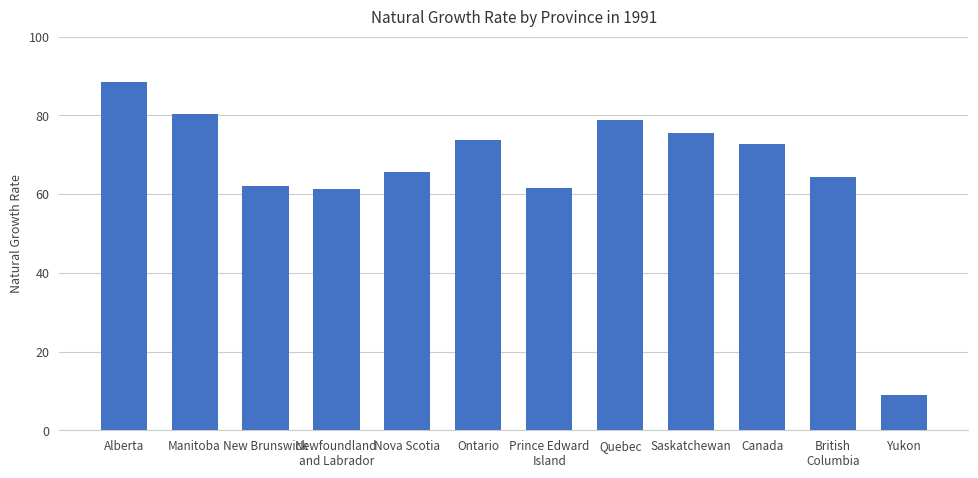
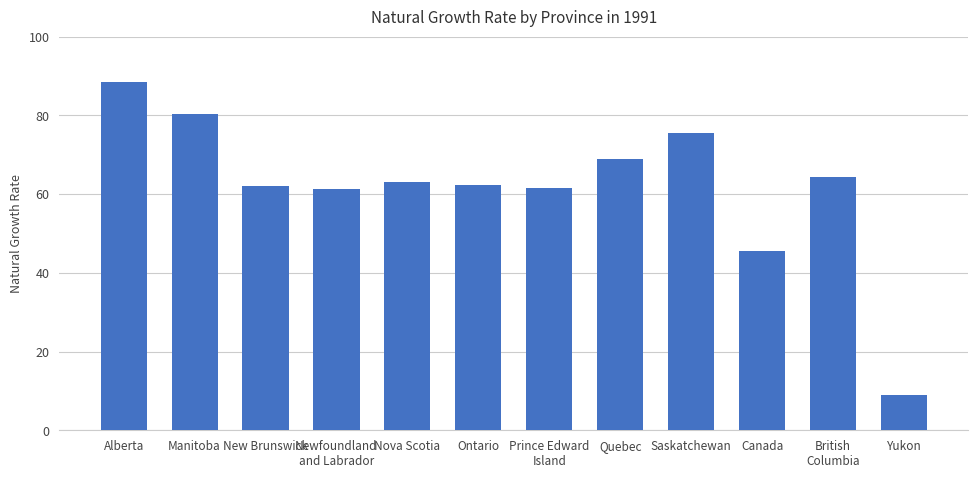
  {
    "Alberta": 89,
    "Manitoba": 80,
    "Newfoundland and Labrador": 61,
-   "Nova Scotia": 66,
-   "Ontario": 74,
+   "Nova Scotia": 63,
+   "Ontario": 62,
    "Prince Edward Island": 61,
-   "Quebec": 79,
+   "Quebec": 69,
    "Saskatchewan": 75,
-   "Canada": 73,
+   "Canada": 46,
    "British Columbia": 64,
    "Yukon": 9
  }
